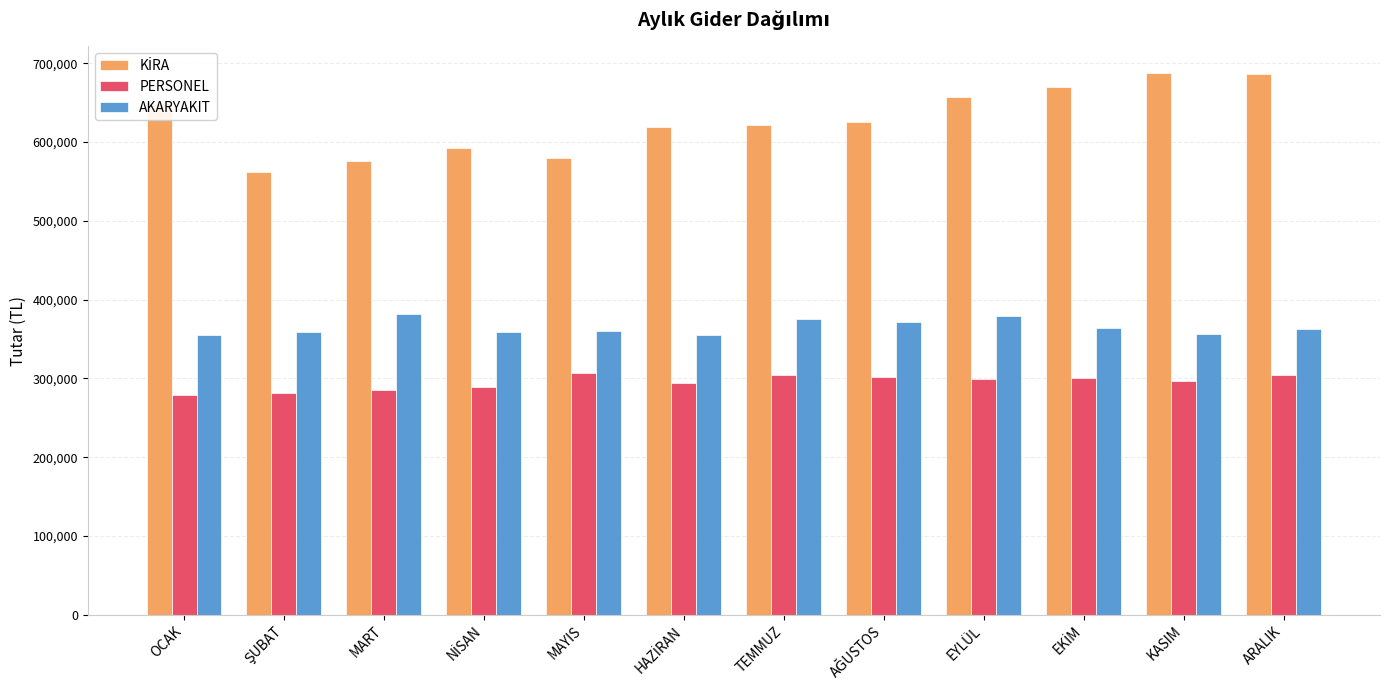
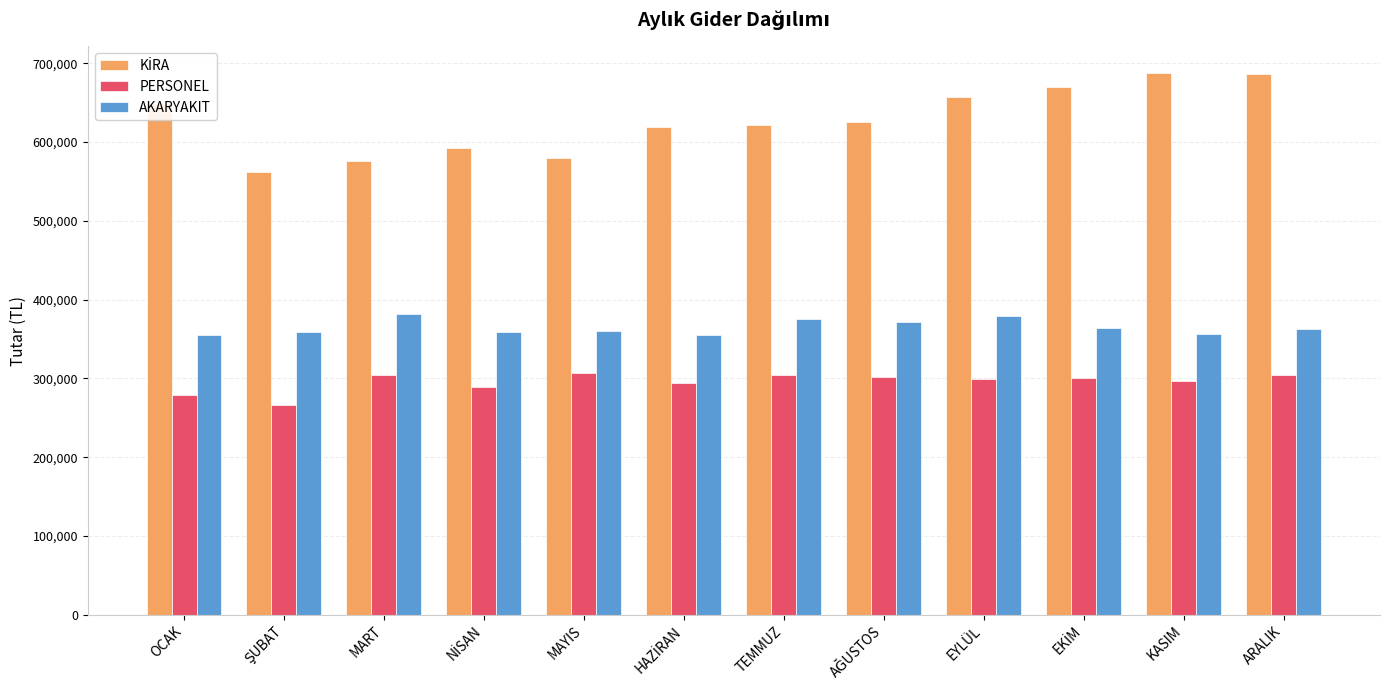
  {
    "KİRA": {
      "ŞUBAT": "560,000",
      "MART": "580,000",
      "NİSAN": "590,000",
      "MAYIS": "580,000",
      "HAZİRAN": "620,000",
      "TEMMUZ": "620,000",
      "AĞUSTOS": "630,000",
      "EYLÜL": "660,000",
      "EKİM": "670,000",
      "KASIM": "690,000",
      "ARALIK": "690,000"
    },
    "PERSONEL": {
      "OCAK": "280,000",
-     "ŞUBAT": "280,000",
-     "MART": "290,000",
+     "ŞUBAT": "270,000",
+     "MART": "300,000",
      "NİSAN": "290,000",
      "MAYIS": "310,000",
      "HAZİRAN": "290,000",
      "TEMMUZ": "300,000",
      "AĞUSTOS": "300,000",
      "EYLÜL": "300,000",
      "EKİM": "300,000",
      "KASIM": "300,000",
      "ARALIK": "300,000"
    },
    "AKARYAKIT": {
      "OCAK": "360,000",
      "ŞUBAT": "360,000",
      "MART": "380,000",
      "NİSAN": "360,000",
      "MAYIS": "360,000",
      "HAZİRAN": "360,000",
      "TEMMUZ": "380,000",
      "AĞUSTOS": "370,000",
      "EYLÜL": "380,000",
      "EKİM": "360,000",
      "KASIM": "360,000",
      "ARALIK": "360,000"
    }
  }
